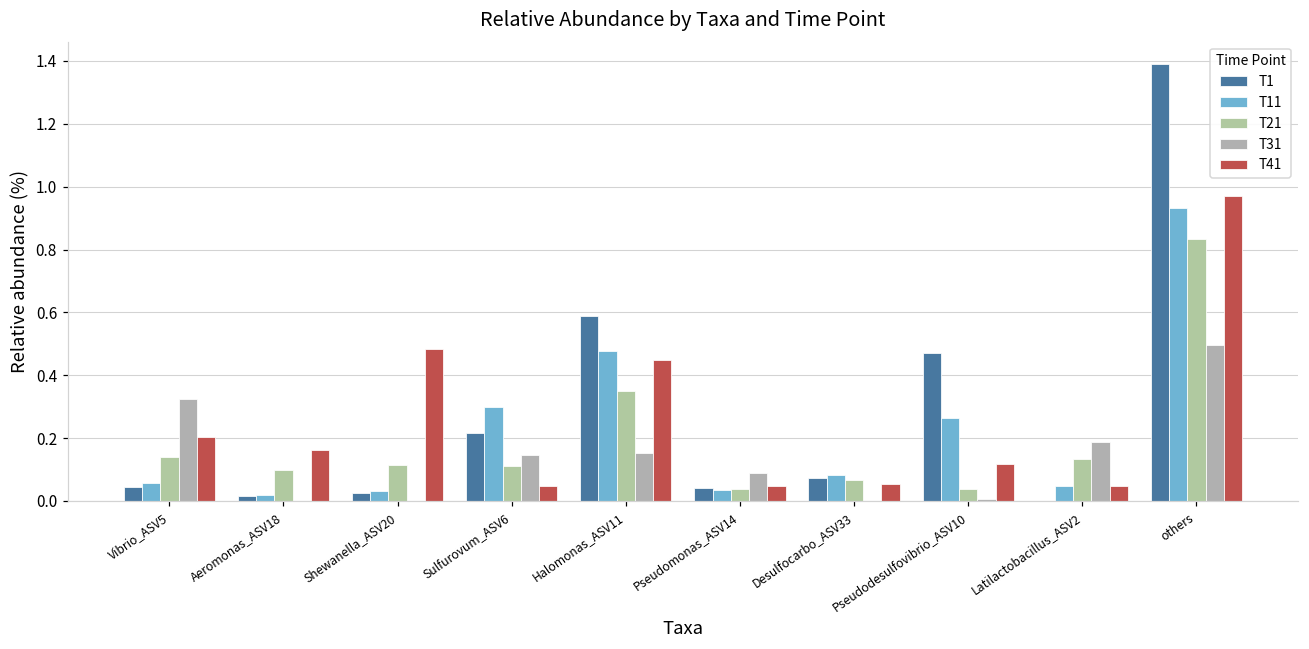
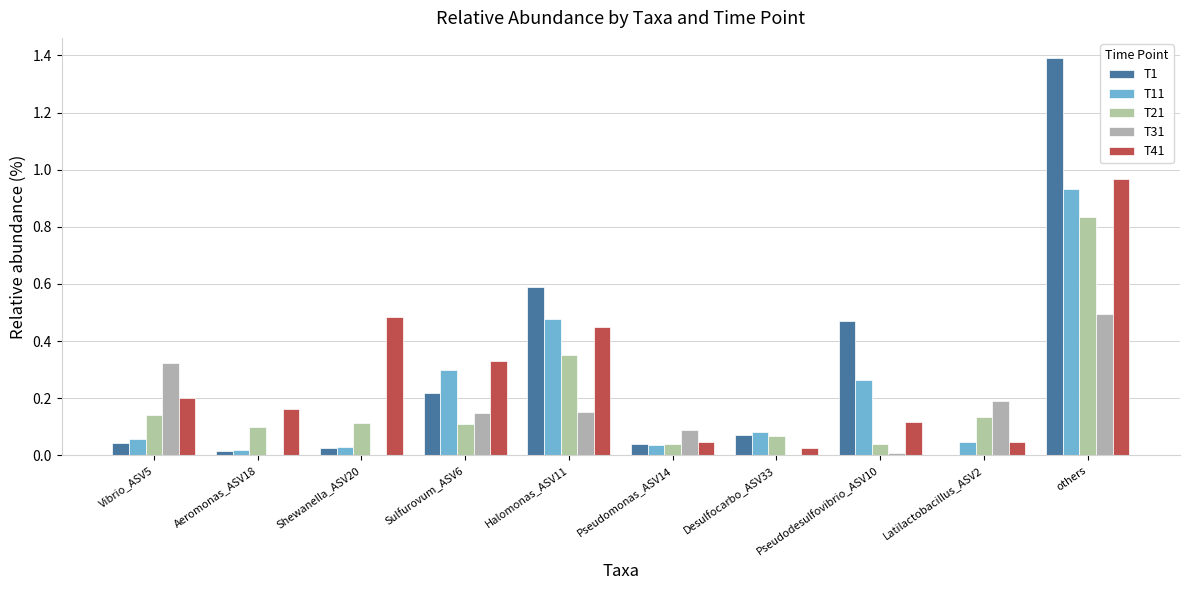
  {
    "T1": {
      "Vibrio_ASV5": 0.04,
      "Aeromonas_ASV18": 0.02,
      "Shewanella_ASV20": 0.02,
      "Sulfurovum_ASV6": 0.22,
      "Halomonas_ASV11": 0.59,
      "Pseudomonas_ASV14": 0.04,
      "Desulfocarbo_ASV33": 0.07,
      "Pseudodesulfovibrio_ASV10": 0.47,
      "Latilactobacillus_ASV2": 0.00,
      "others": 1.39
    },
    "T11": {
      "Vibrio_ASV5": 0.06,
      "Aeromonas_ASV18": 0.02,
      "Shewanella_ASV20": 0.03,
      "Sulfurovum_ASV6": 0.30,
      "Halomonas_ASV11": 0.48,
      "Pseudomonas_ASV14": 0.04,
      "Desulfocarbo_ASV33": 0.08,
      "Pseudodesulfovibrio_ASV10": 0.26,
      "Latilactobacillus_ASV2": 0.05,
      "others": 0.93
    },
    "T41": {
      "Vibrio_ASV5": 0.20,
      "Aeromonas_ASV18": 0.16,
      "Shewanella_ASV20": 0.48,
-     "Sulfurovum_ASV6": 0.05,
+     "Sulfurovum_ASV6": 0.33,
      "Halomonas_ASV11": 0.45,
      "Pseudomonas_ASV14": 0.05,
-     "Desulfocarbo_ASV33": 0.05,
+     "Desulfocarbo_ASV33": 0.03,
      "Pseudodesulfovibrio_ASV10": 0.12,
      "Latilactobacillus_ASV2": 0.05,
      "others": 0.97
    }
  }
